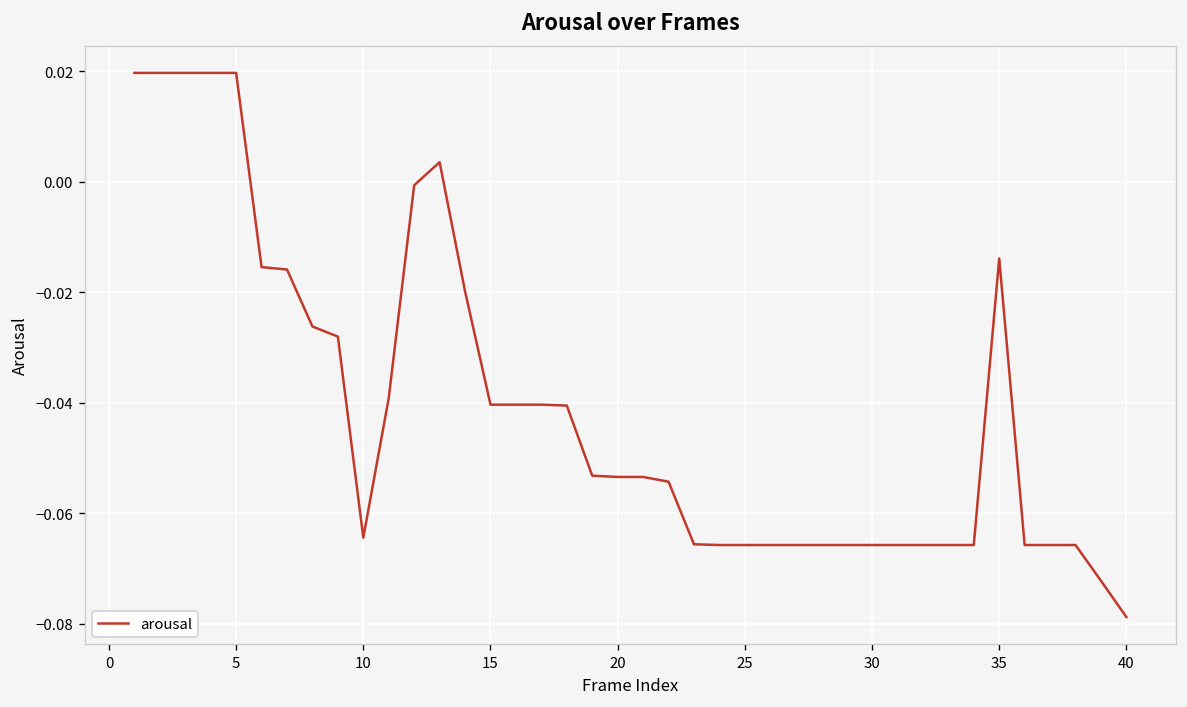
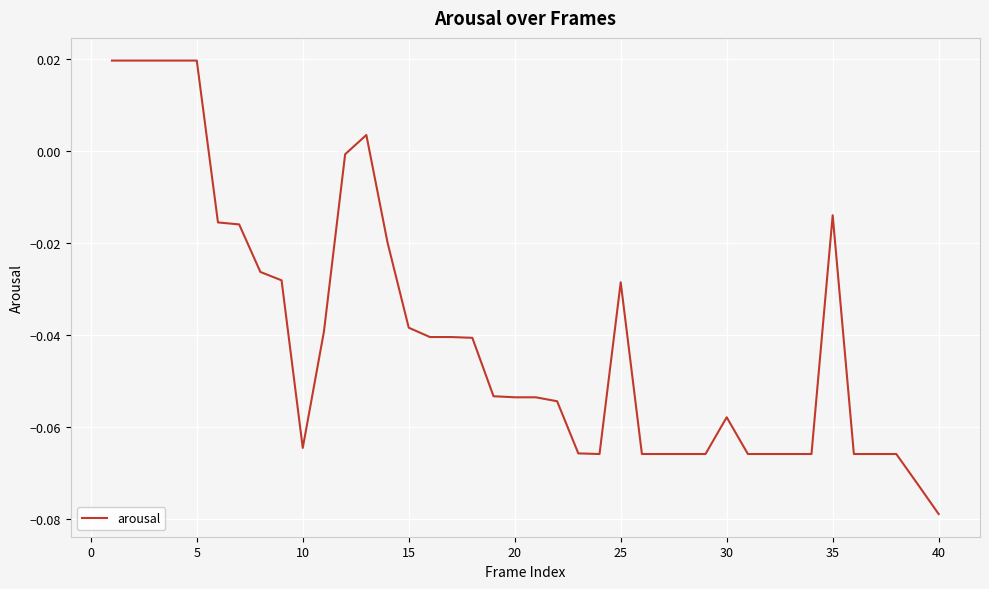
  {
    "5": 0.020,
    "10": -0.064,
-   "15": -0.040,
+   "15": -0.038,
    "20": -0.053,
-   "25": -0.066,
-   "30": -0.066,
+   "25": -0.028,
+   "30": -0.058,
    "35": -0.014,
    "40": -0.079
  }
